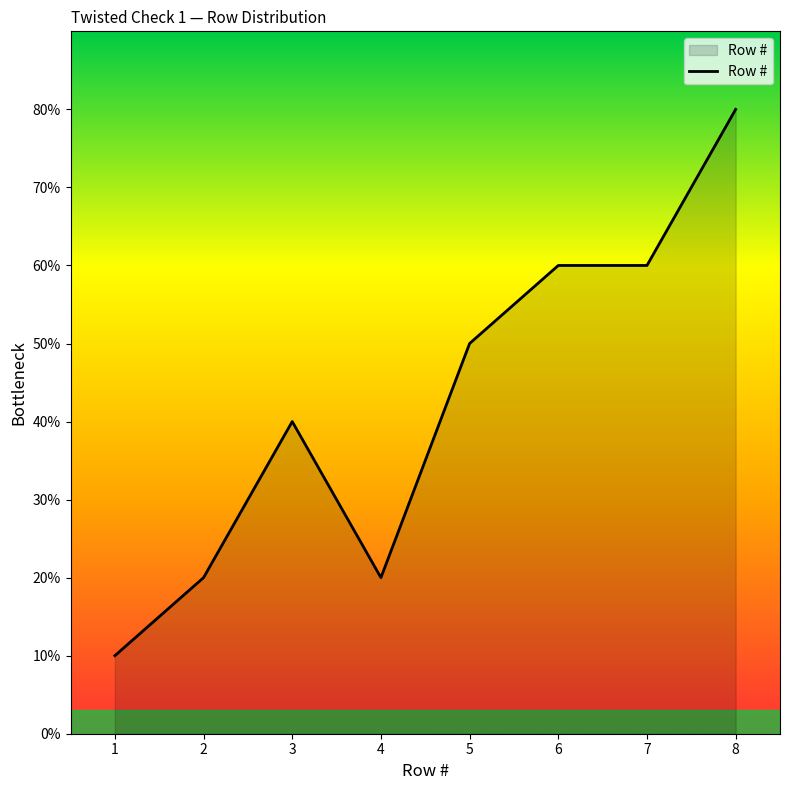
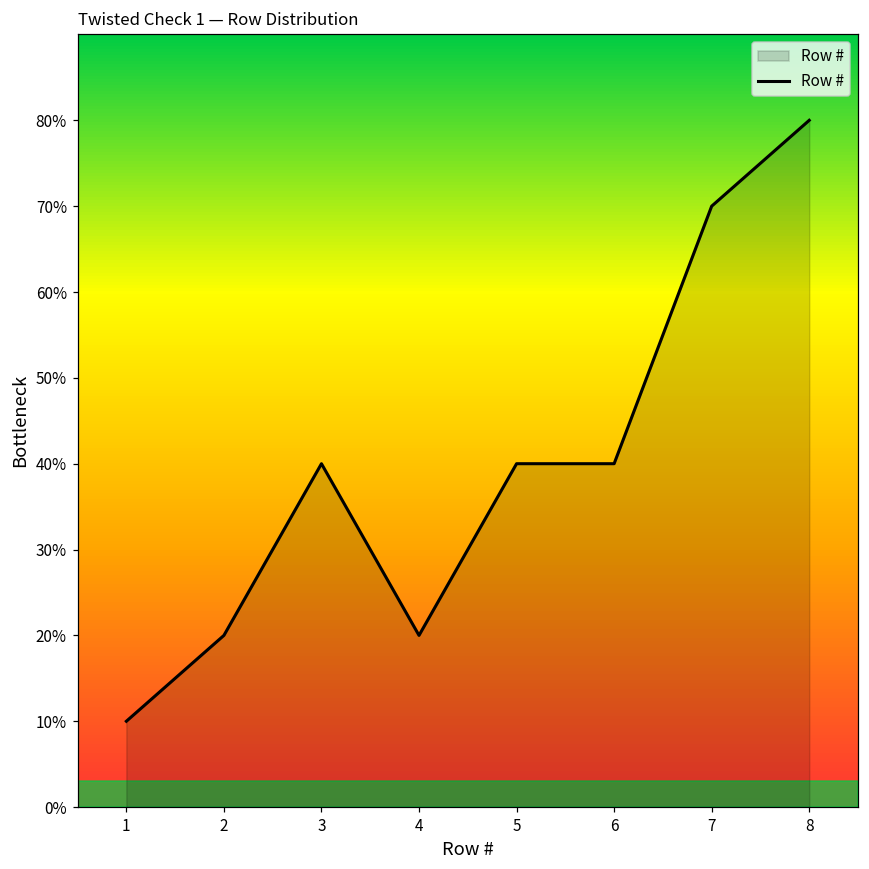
  {
    "1": "10%",
    "2": "20%",
    "3": "40%",
    "4": "20%",
-   "5": "50%",
-   "6": "60%",
-   "7": "60%",
+   "5": "40%",
+   "6": "40%",
+   "7": "70%",
    "8": "80%"
  }
